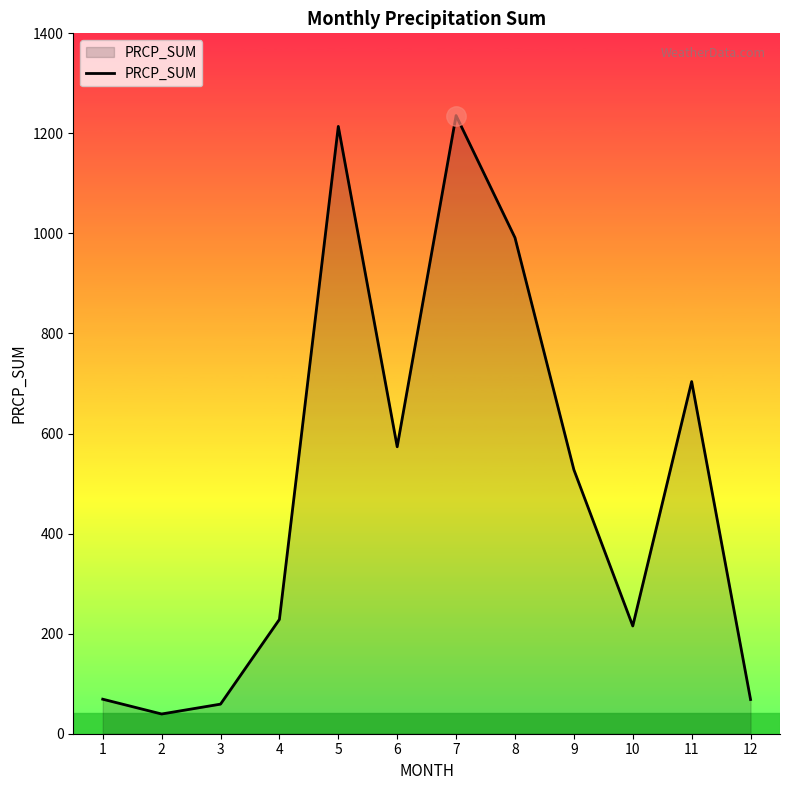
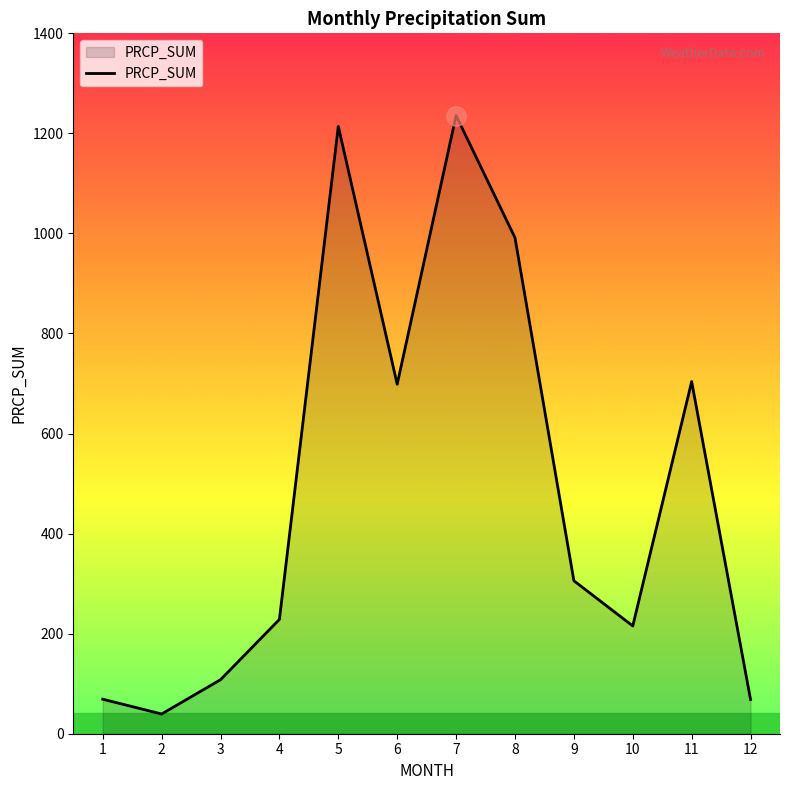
  {
    "PRCP_SUM": {
      "1": 70,
-     "3": 60,
+     "3": 110,
      "4": 230,
      "5": 1210,
-     "6": 570,
+     "6": 700,
      "8": 990,
-     "9": 530,
+     "9": 310,
      "10": 220,
      "11": 700,
      "12": 70
    }
  }
